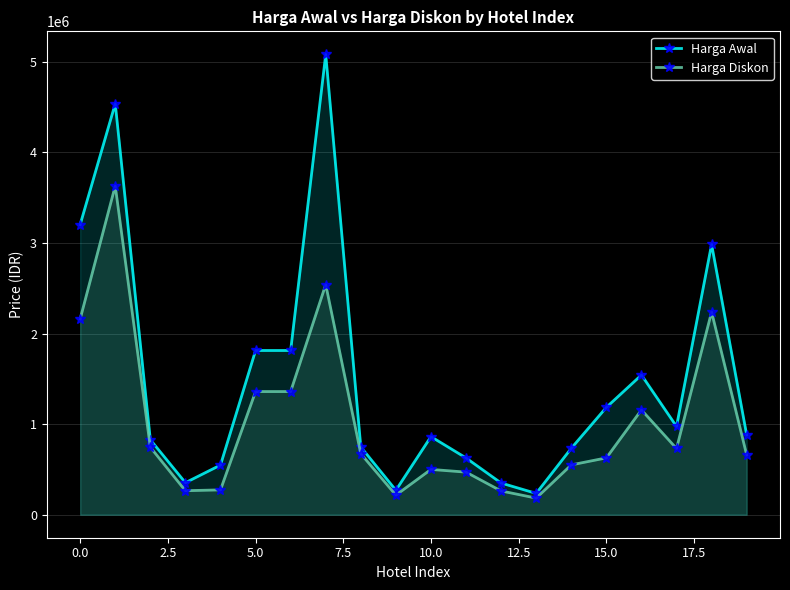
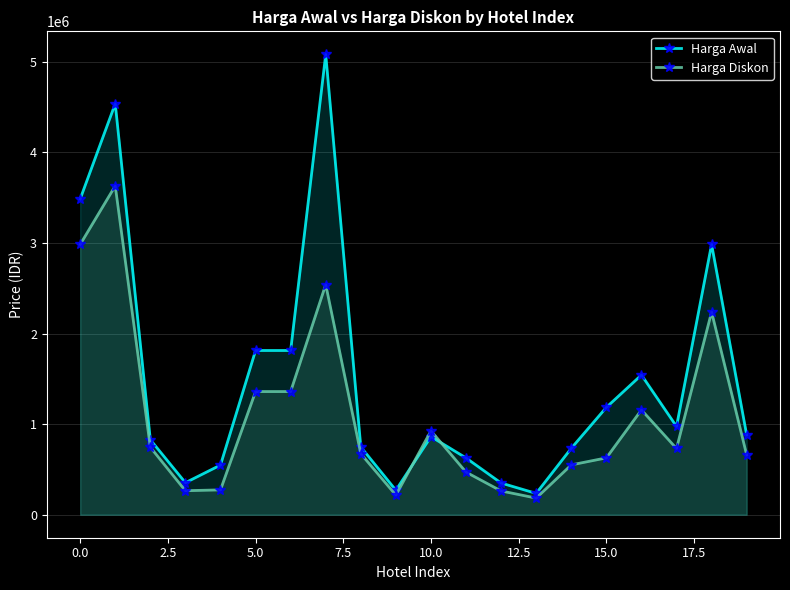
  {
    "Harga Awal": {
-     "0.0": 3200000,
+     "0.0": 3500000,
      "5.0": 1800000,
      "10.0": 900000,
      "15.0": 1200000
    },
    "Harga Diskon": {
-     "0.0": 2200000,
+     "0.0": 3000000,
      "5.0": 1400000,
-     "10.0": 500000,
+     "10.0": 900000,
      "15.0": 600000
    }
  }
